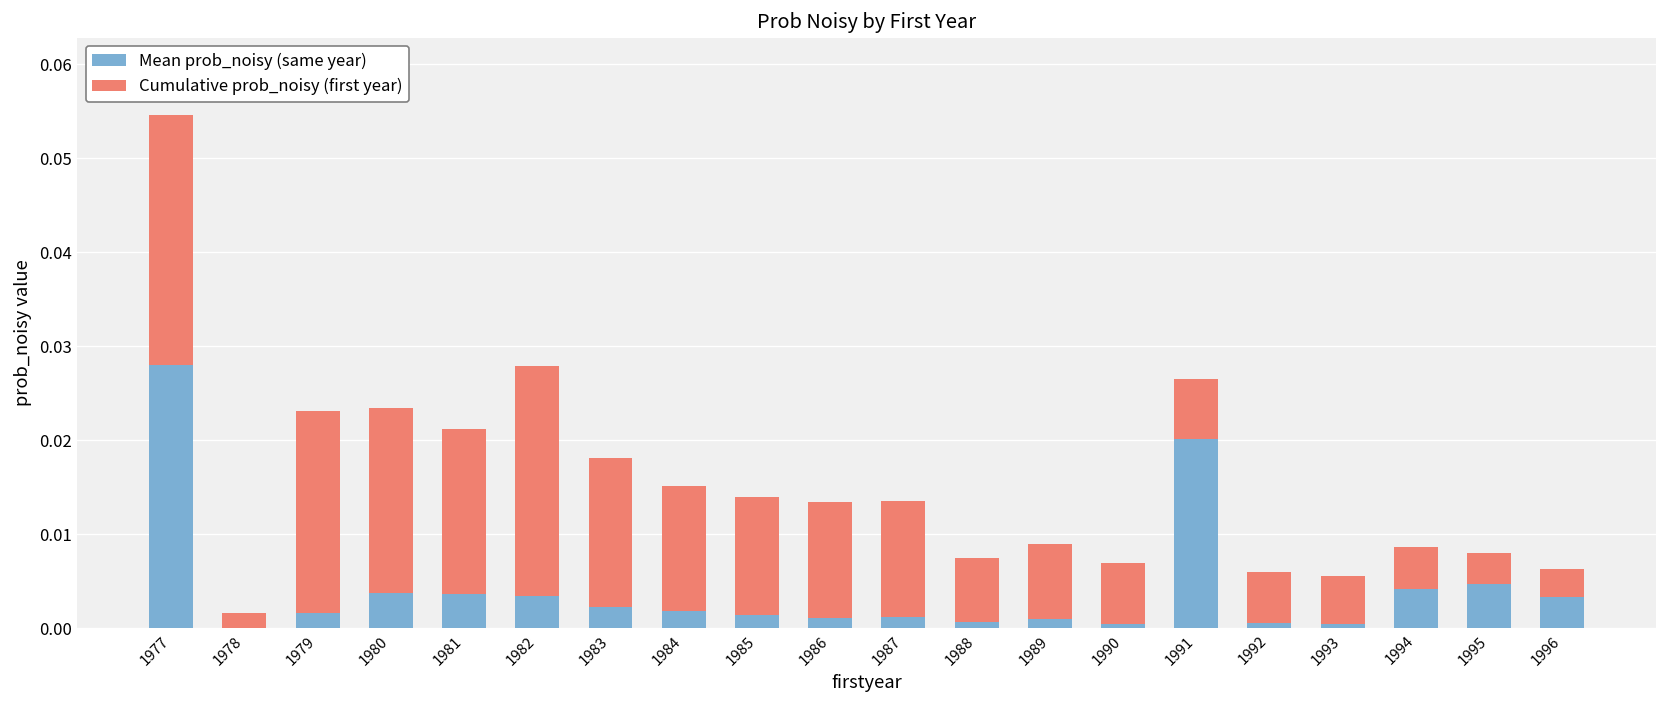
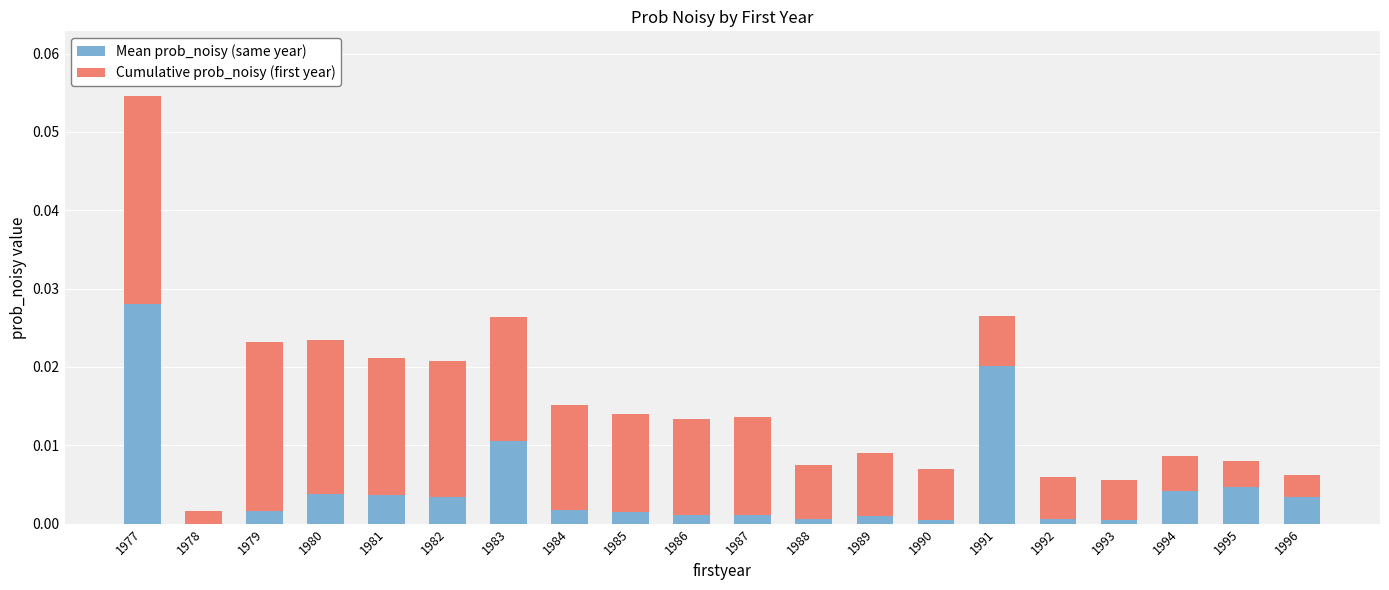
  {
    "Mean prob_noisy (same year)": {
      "1977": 0.028,
      "1978": 0.000,
      "1979": 0.002,
      "1980": 0.004,
      "1981": 0.004,
      "1982": 0.003,
-     "1983": 0.002,
+     "1983": 0.011,
      "1984": 0.002,
      "1985": 0.001,
      "1986": 0.001,
      "1987": 0.001,
      "1988": 0.001,
      "1989": 0.001,
      "1990": 0.000,
      "1991": 0.020,
      "1992": 0.001,
      "1993": 0.001,
      "1994": 0.004,
      "1995": 0.005,
      "1996": 0.003
    },
    "Cumulative prob_noisy (first year)": {
      "1977": 0.027,
      "1978": 0.002,
      "1979": 0.022,
      "1980": 0.020,
      "1981": 0.018,
-     "1982": 0.024,
+     "1982": 0.017,
      "1983": 0.016,
      "1984": 0.013,
      "1985": 0.013,
      "1986": 0.012,
      "1987": 0.012,
      "1988": 0.007,
      "1989": 0.008,
      "1990": 0.006,
      "1991": 0.006,
      "1992": 0.005,
      "1993": 0.005,
      "1994": 0.004,
      "1995": 0.003,
      "1996": 0.003
    }
  }
